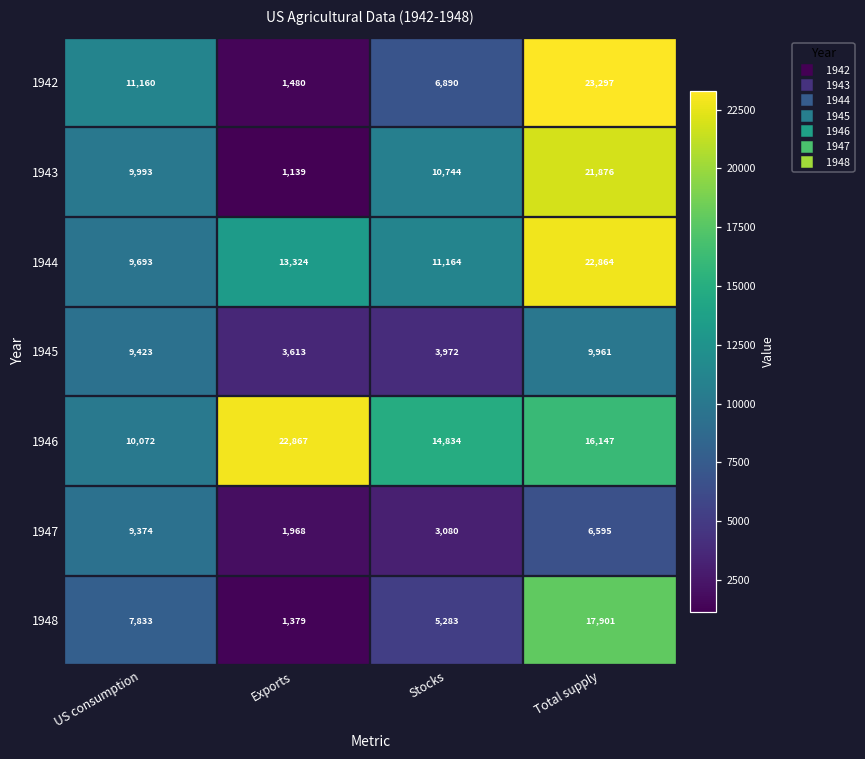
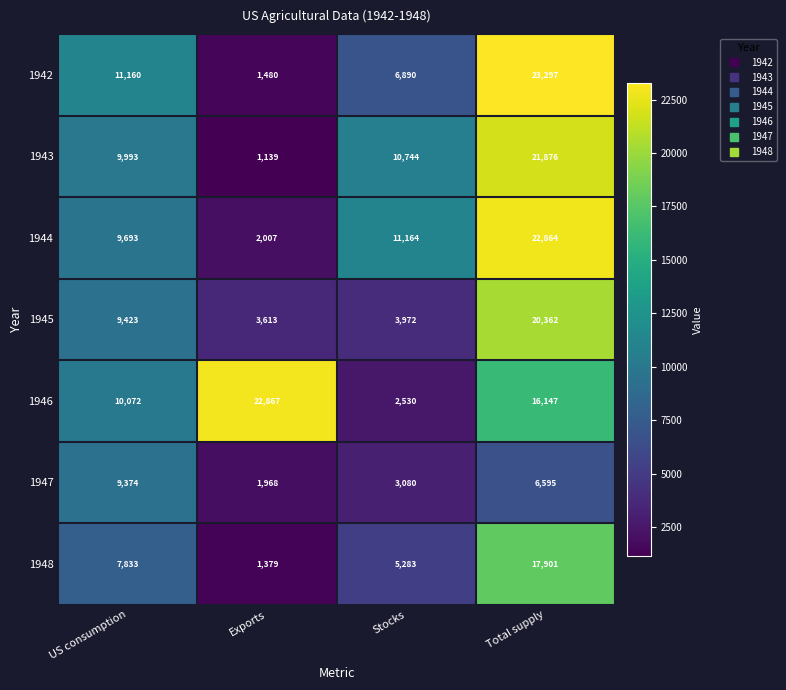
  {
    "1942": {
      "US consumption": "11,160",
      "Exports": "1,480",
      "Stocks": "6,890",
      "Total supply": "23,297"
    },
    "1943": {
      "US consumption": "9,993",
      "Exports": "1,139",
      "Stocks": "10,744",
      "Total supply": "21,876"
    },
    "1944": {
      "US consumption": "9,693",
-     "Exports": "13,324",
+     "Exports": "2,007",
      "Stocks": "11,164",
      "Total supply": "22,864"
    },
    "1945": {
      "US consumption": "9,423",
      "Exports": "3,613",
      "Stocks": "3,972",
-     "Total supply": "9,961"
+     "Total supply": "20,362"
    },
    "1946": {
      "US consumption": "10,072",
      "Exports": "22,867",
-     "Stocks": "14,834",
+     "Stocks": "2,530",
      "Total supply": "16,147"
    },
    "1947": {
      "US consumption": "9,374",
      "Exports": "1,968",
      "Stocks": "3,080",
      "Total supply": "6,595"
    },
    "1948": {
      "US consumption": "7,833",
      "Exports": "1,379",
      "Stocks": "5,283",
      "Total supply": "17,901"
    }
  }
